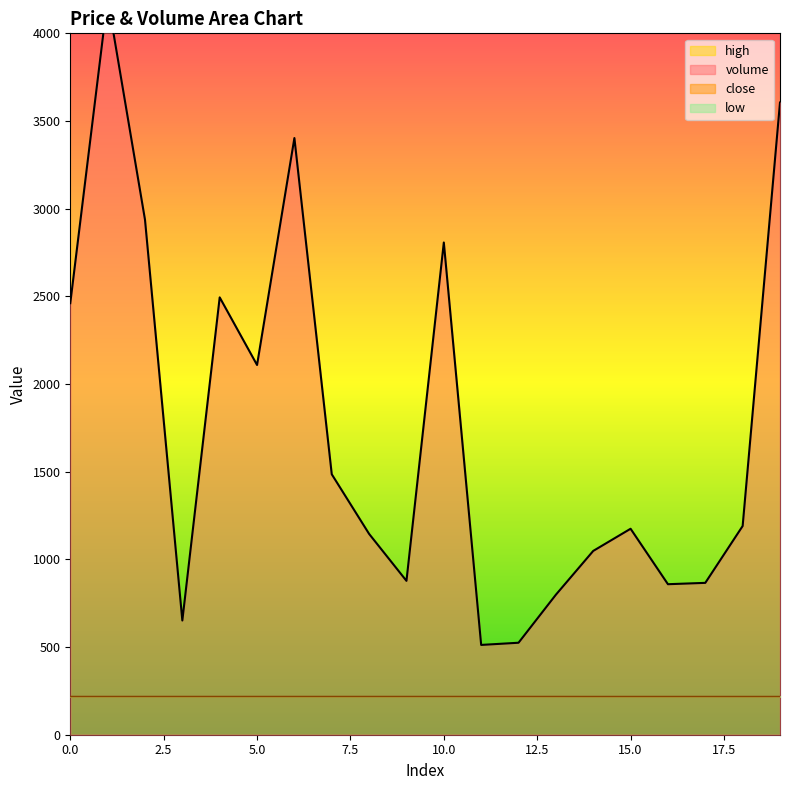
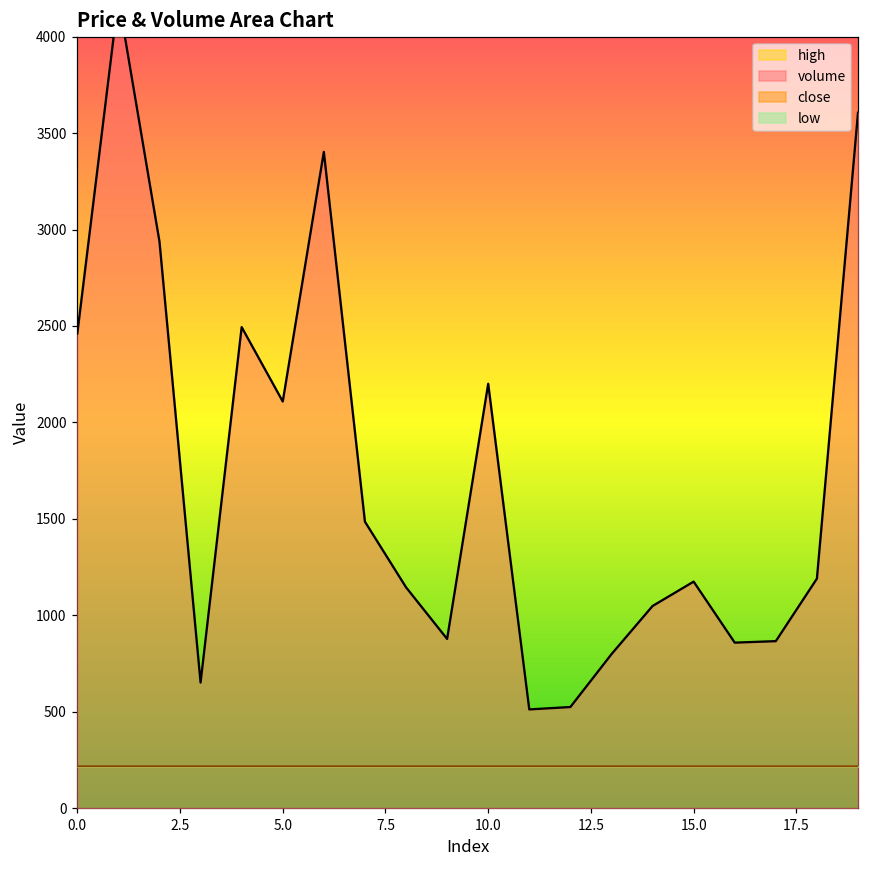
  {
    "volume": {
      "0.0": 2460,
      "5.0": 2110,
-     "10.0": 2810,
+     "10.0": 2200,
      "15.0": 1170
    },
    "low": {
      "0.0": 220,
      "5.0": 220,
      "10.0": 220,
      "15.0": 220
    }
  }
